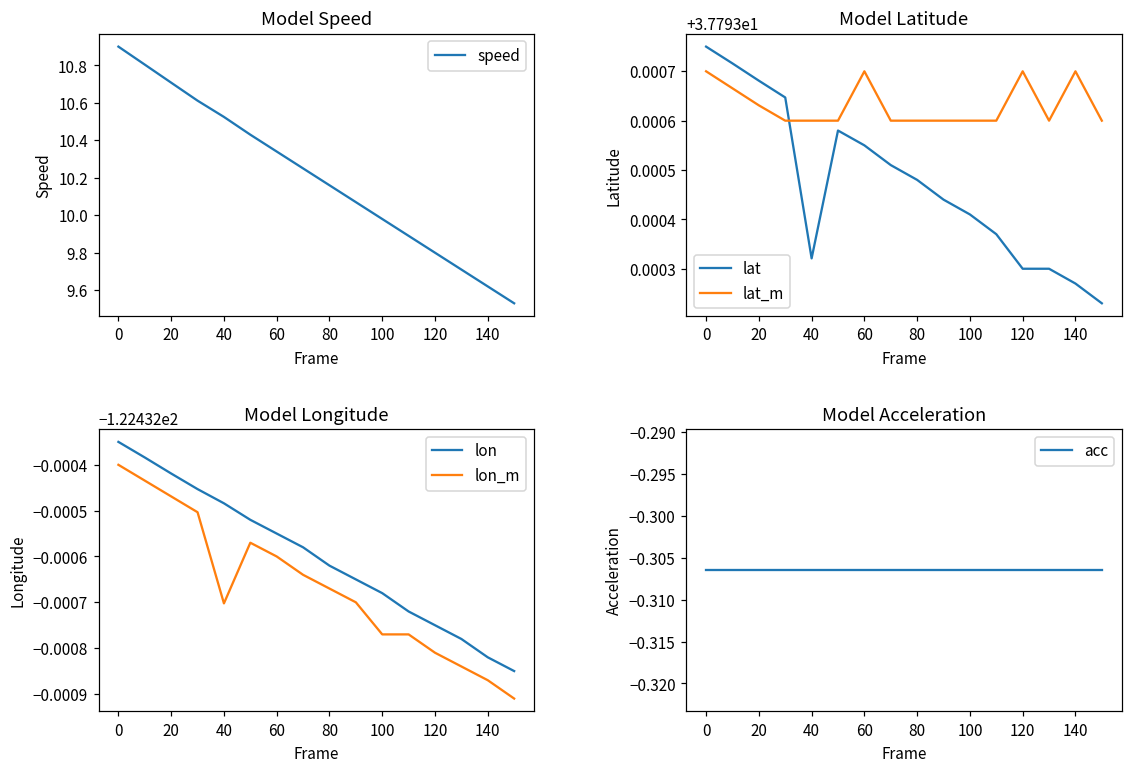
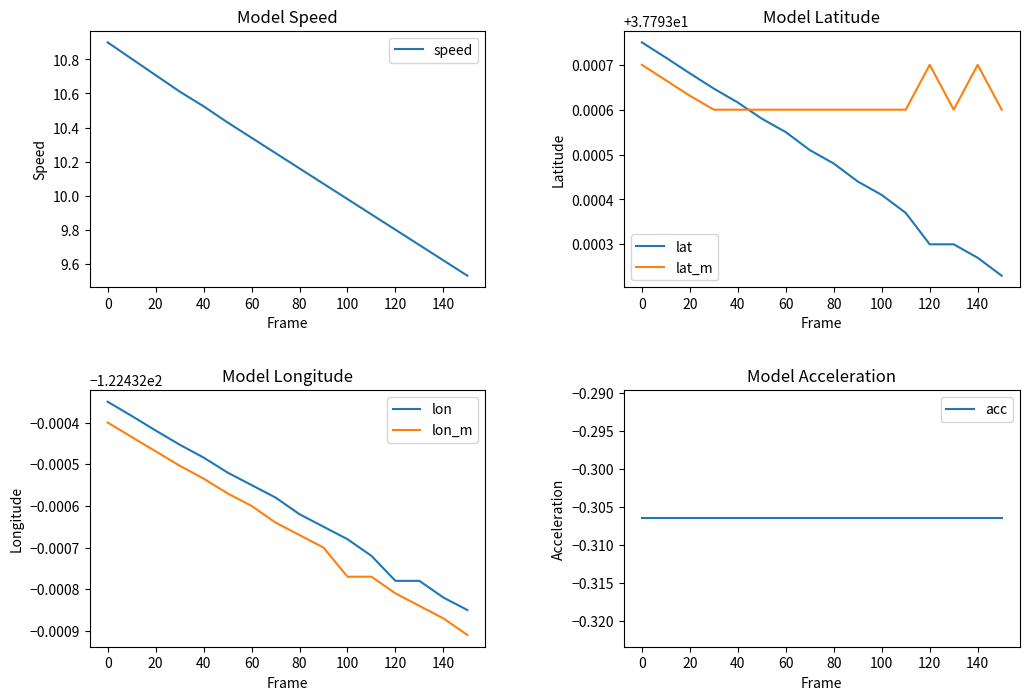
  {
    "Model Speed": {
      "0": 10.90,
      "20": 10.71,
      "40": 10.52,
      "60": 10.34,
      "80": 10.16,
      "100": 9.98,
      "120": 9.80,
      "140": 9.62
    },
    "Model Latitude": {
      "lat": {
        "0": 37.79375,
        "20": 37.79368,
-       "40": 37.79332,
+       "40": 37.79362,
        "60": 37.79355,
        "80": 37.79348,
        "100": 37.79341,
        "120": 37.79330,
        "140": 37.79327
      },
      "lat_m": {
        "0": 37.7937,
        "20": 37.79363,
        "40": 37.7936,
-       "60": 37.7937,
+       "60": 37.7936,
        "80": 37.7936,
        "100": 37.7936,
        "120": 37.7937,
        "140": 37.7937
      }
    },
    "Model Longitude": {
      "lon": {
        "0": -122.43235,
        "20": -122.43242,
        "40": -122.43248,
        "60": -122.43255,
        "80": -122.43262,
        "100": -122.43268,
-       "120": -122.43275,
+       "120": -122.43278,
        "140": -122.43282
      },
      "lon_m": {
        "0": -122.43240,
        "20": -122.43247,
-       "40": -122.43270,
+       "40": -122.43253,
        "60": -122.43260,
        "80": -122.43267,
        "100": -122.43277,
        "120": -122.43281,
        "140": -122.43287
      }
    },
    "Model Acceleration": {
      "0": -0.306,
      "20": -0.306,
      "40": -0.306,
      "60": -0.306,
      "80": -0.306,
      "100": -0.306,
      "120": -0.306,
      "140": -0.306
    }
  }
